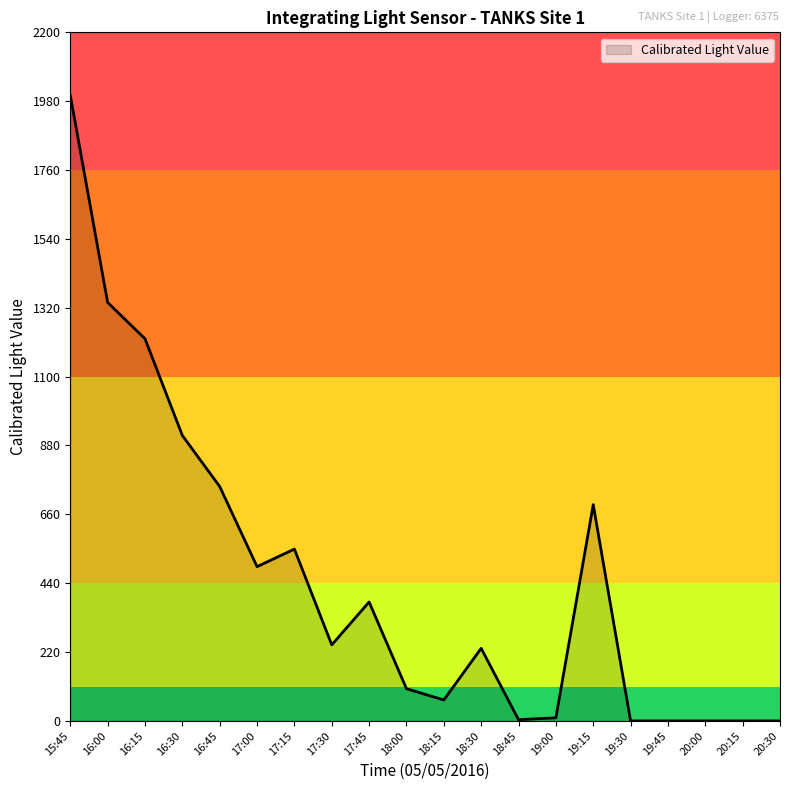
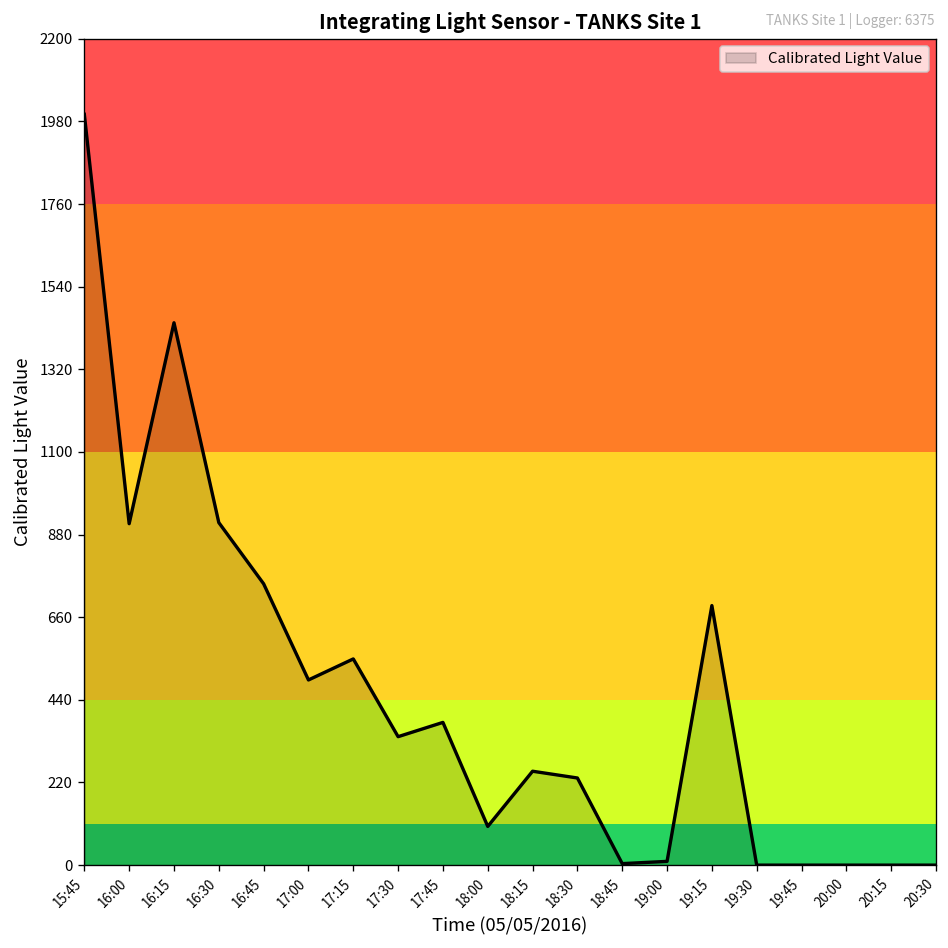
  {
    "15:45": 2000,
-   "16:00": 1340,
-   "16:15": 1220,
+   "16:00": 910,
+   "16:15": 1440,
    "16:30": 910,
    "16:45": 750,
    "17:00": 490,
    "17:15": 550,
-   "17:30": 240,
+   "17:30": 340,
    "17:45": 380,
    "18:00": 100,
-   "18:15": 70,
+   "18:15": 250,
    "18:30": 230,
    "18:45": 0,
    "19:00": 10,
    "19:15": 690,
    "19:30": 0,
    "19:45": 0,
    "20:00": 0,
    "20:15": 0,
    "20:30": 0
  }
